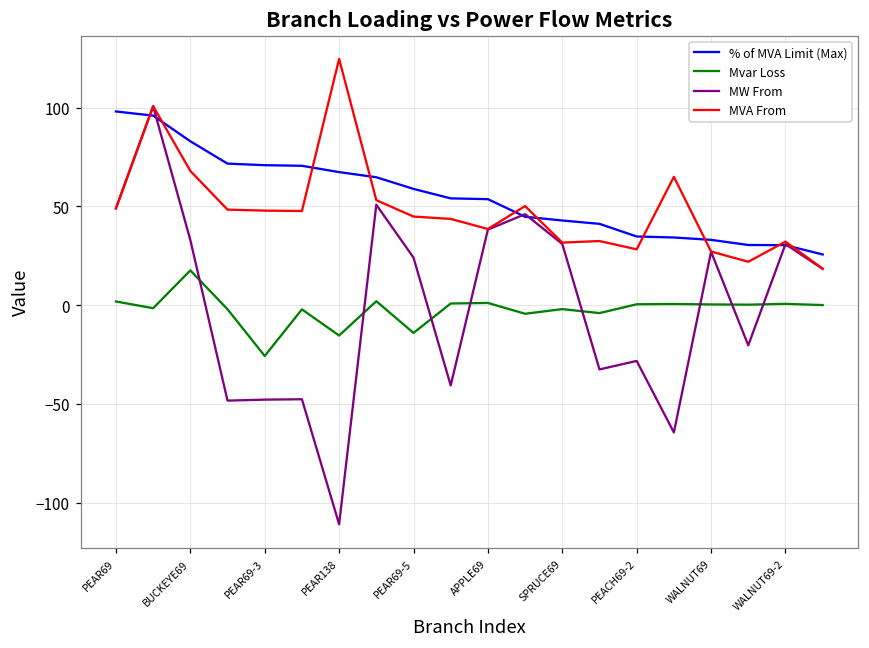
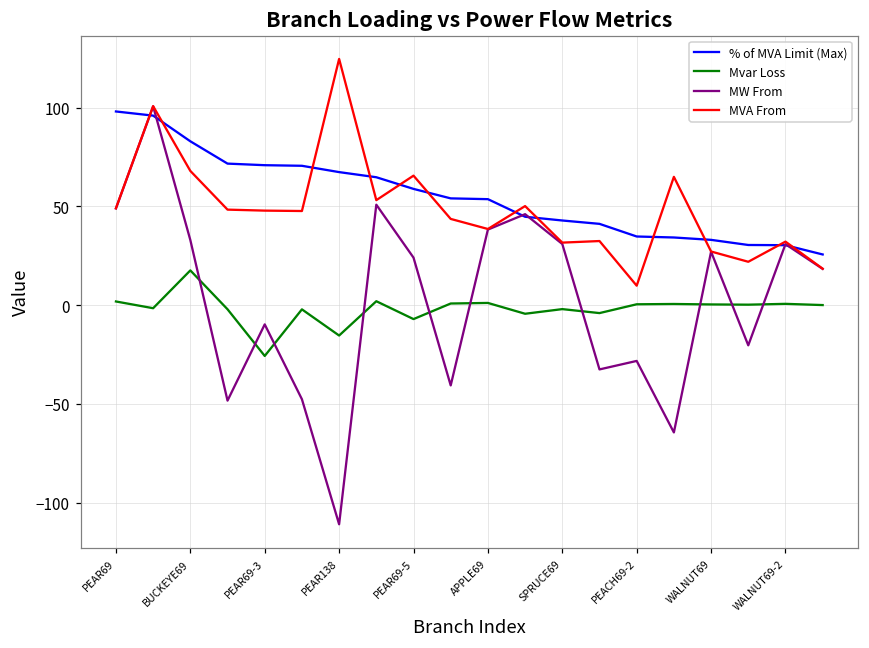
  {
    "% of MVA Limit (Max)": {
      "PEAR69": 98,
      "BUCKEYE69": 83,
      "PEAR69-3": 71,
      "PEAR138": 67,
      "PEAR69-5": 59,
      "APPLE69": 54,
      "SPRUCE69": 43,
      "PEACH69-2": 35,
      "WALNUT69": 33
    },
    "Mvar Loss": {
      "PEAR69": 2,
      "BUCKEYE69": 18,
      "PEAR69-3": -26,
      "PEAR138": -15,
-     "PEAR69-5": -14,
+     "PEAR69-5": -7,
      "APPLE69": 1,
      "SPRUCE69": -2,
      "PEACH69-2": 0,
      "WALNUT69": 0,
      "WALNUT69-2": 1
    },
    "MW From": {
      "BUCKEYE69": 33,
-     "PEAR69-3": -48,
+     "PEAR69-3": -10,
      "PEAR138": -111,
      "PEAR69-5": 24,
      "PEACH69-2": -28
    },
    "MVA From": {
      "BUCKEYE69": 68,
      "PEAR69-3": 48,
      "PEAR138": 125,
-     "PEAR69-5": 45,
-     "PEACH69-2": 28
+     "PEAR69-5": 66,
+     "PEACH69-2": 10
    }
  }
